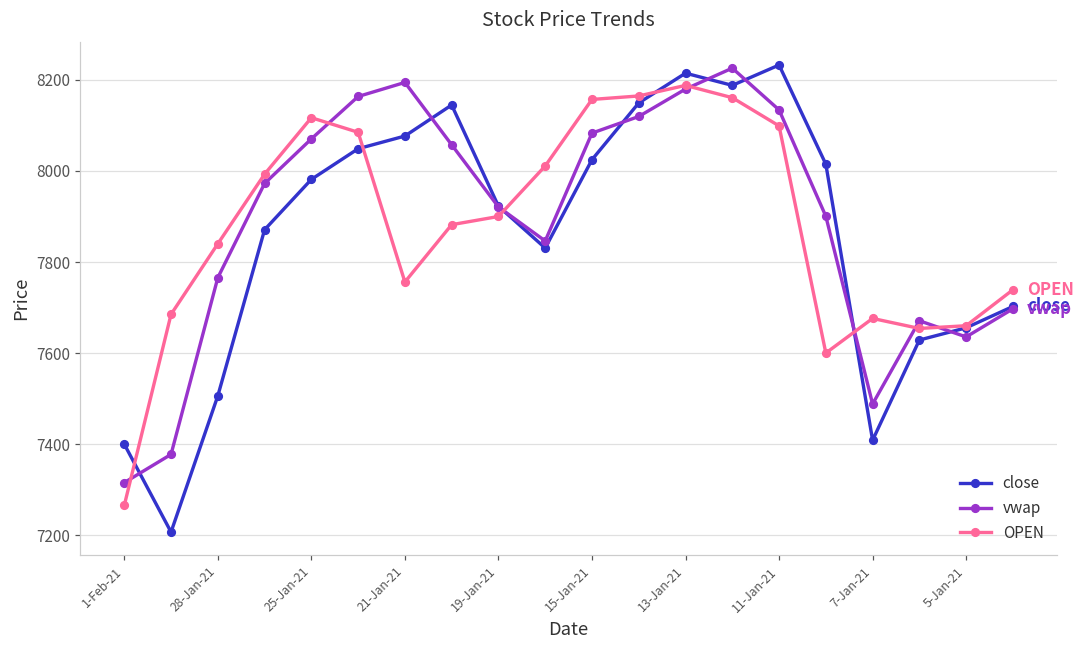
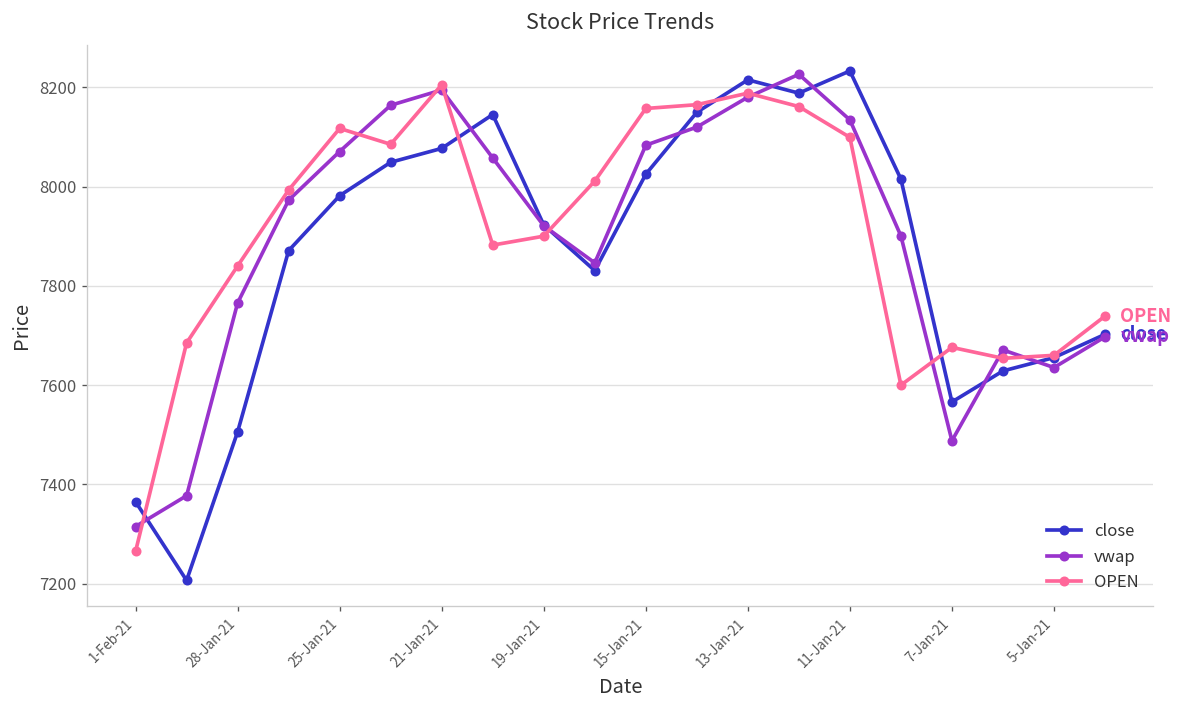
  {
    "close": {
-     "1-Feb-21": 7400,
+     "1-Feb-21": 7370,
      "28-Jan-21": 7510,
      "25-Jan-21": 7980,
      "21-Jan-21": 8080,
      "15-Jan-21": 8020,
      "13-Jan-21": 8210,
      "11-Jan-21": 8230,
-     "7-Jan-21": 7410
+     "7-Jan-21": 7570
    },
    "vwap": {
      "1-Feb-21": 7320,
      "28-Jan-21": 7770,
      "25-Jan-21": 8070,
      "21-Jan-21": 8190,
      "15-Jan-21": 8080,
      "13-Jan-21": 8180,
      "11-Jan-21": 8130,
      "7-Jan-21": 7490,
      "5-Jan-21": 7640
    },
    "OPEN": {
      "1-Feb-21": 7270,
      "28-Jan-21": 7840,
      "25-Jan-21": 8120,
-     "21-Jan-21": 7760,
+     "21-Jan-21": 8210,
      "19-Jan-21": 7900,
      "15-Jan-21": 8160,
      "13-Jan-21": 8190,
      "11-Jan-21": 8100,
      "7-Jan-21": 7680
    }
  }
